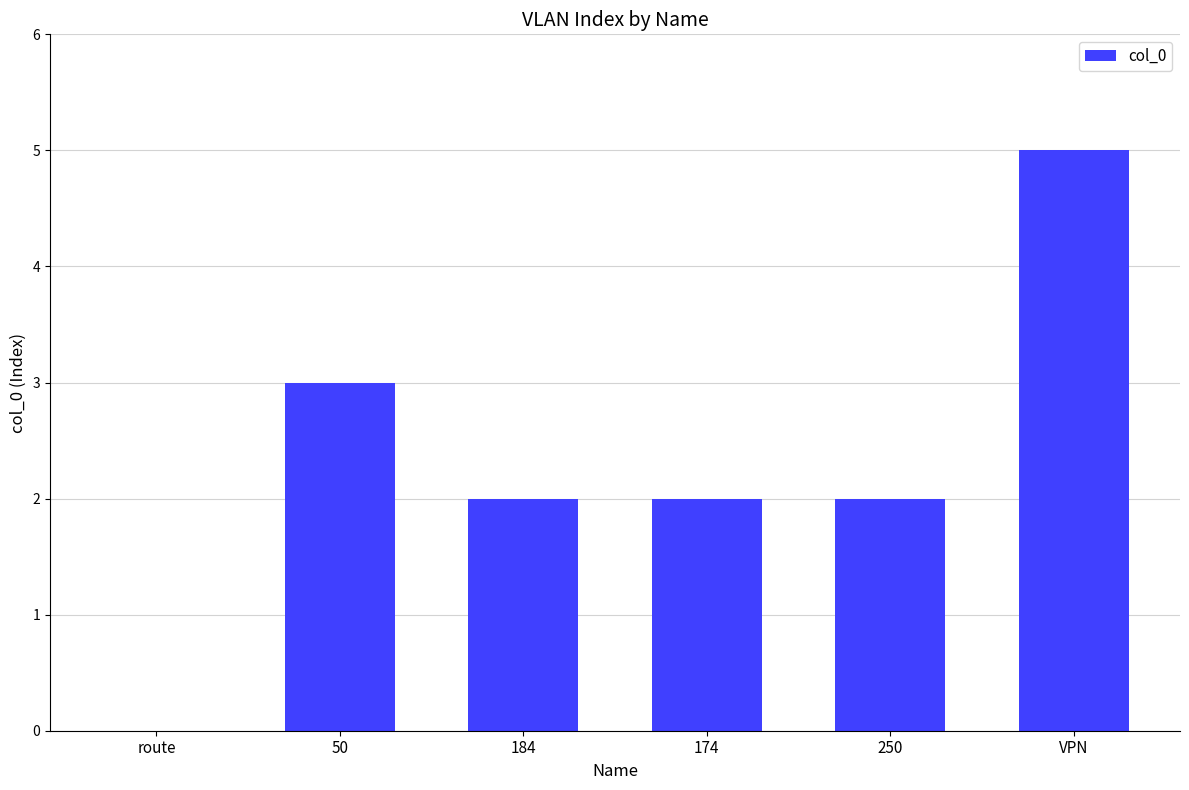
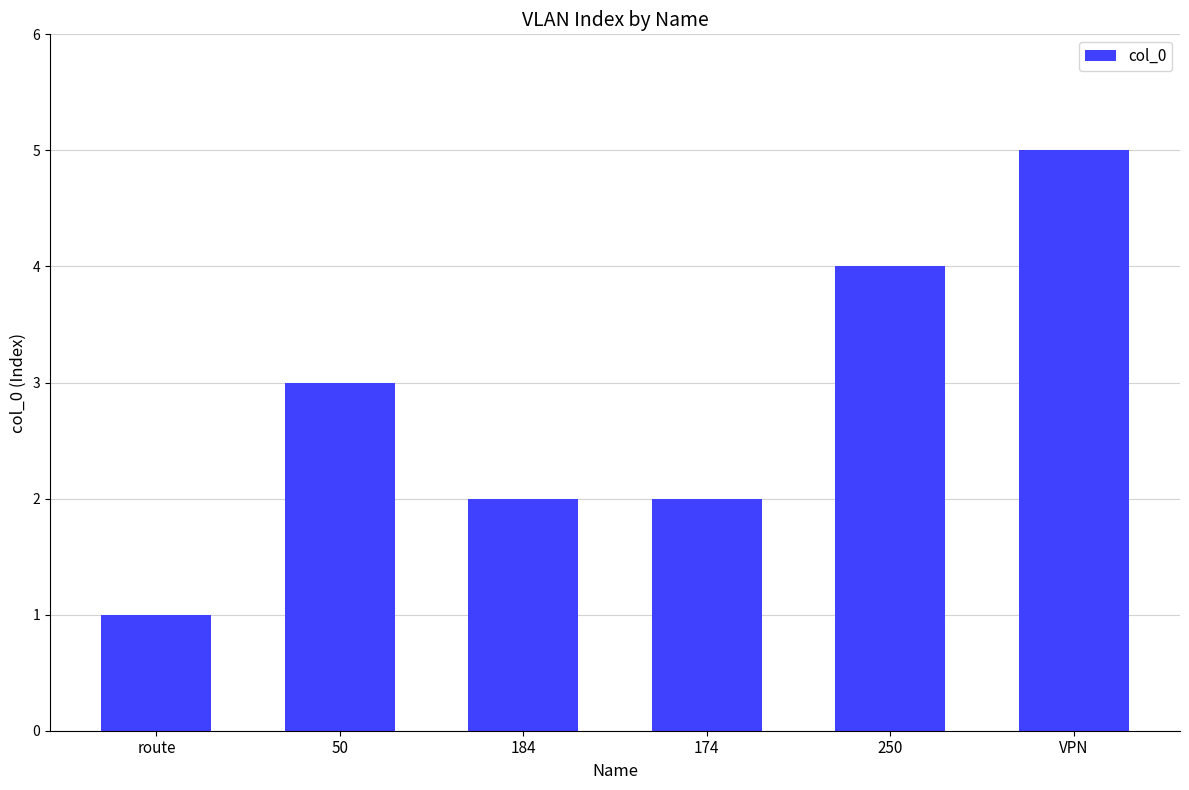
  {
-   "route": 0,
+   "route": 1,
    "50": 3,
    "184": 2,
    "174": 2,
-   "250": 2,
+   "250": 4,
    "VPN": 5
  }
